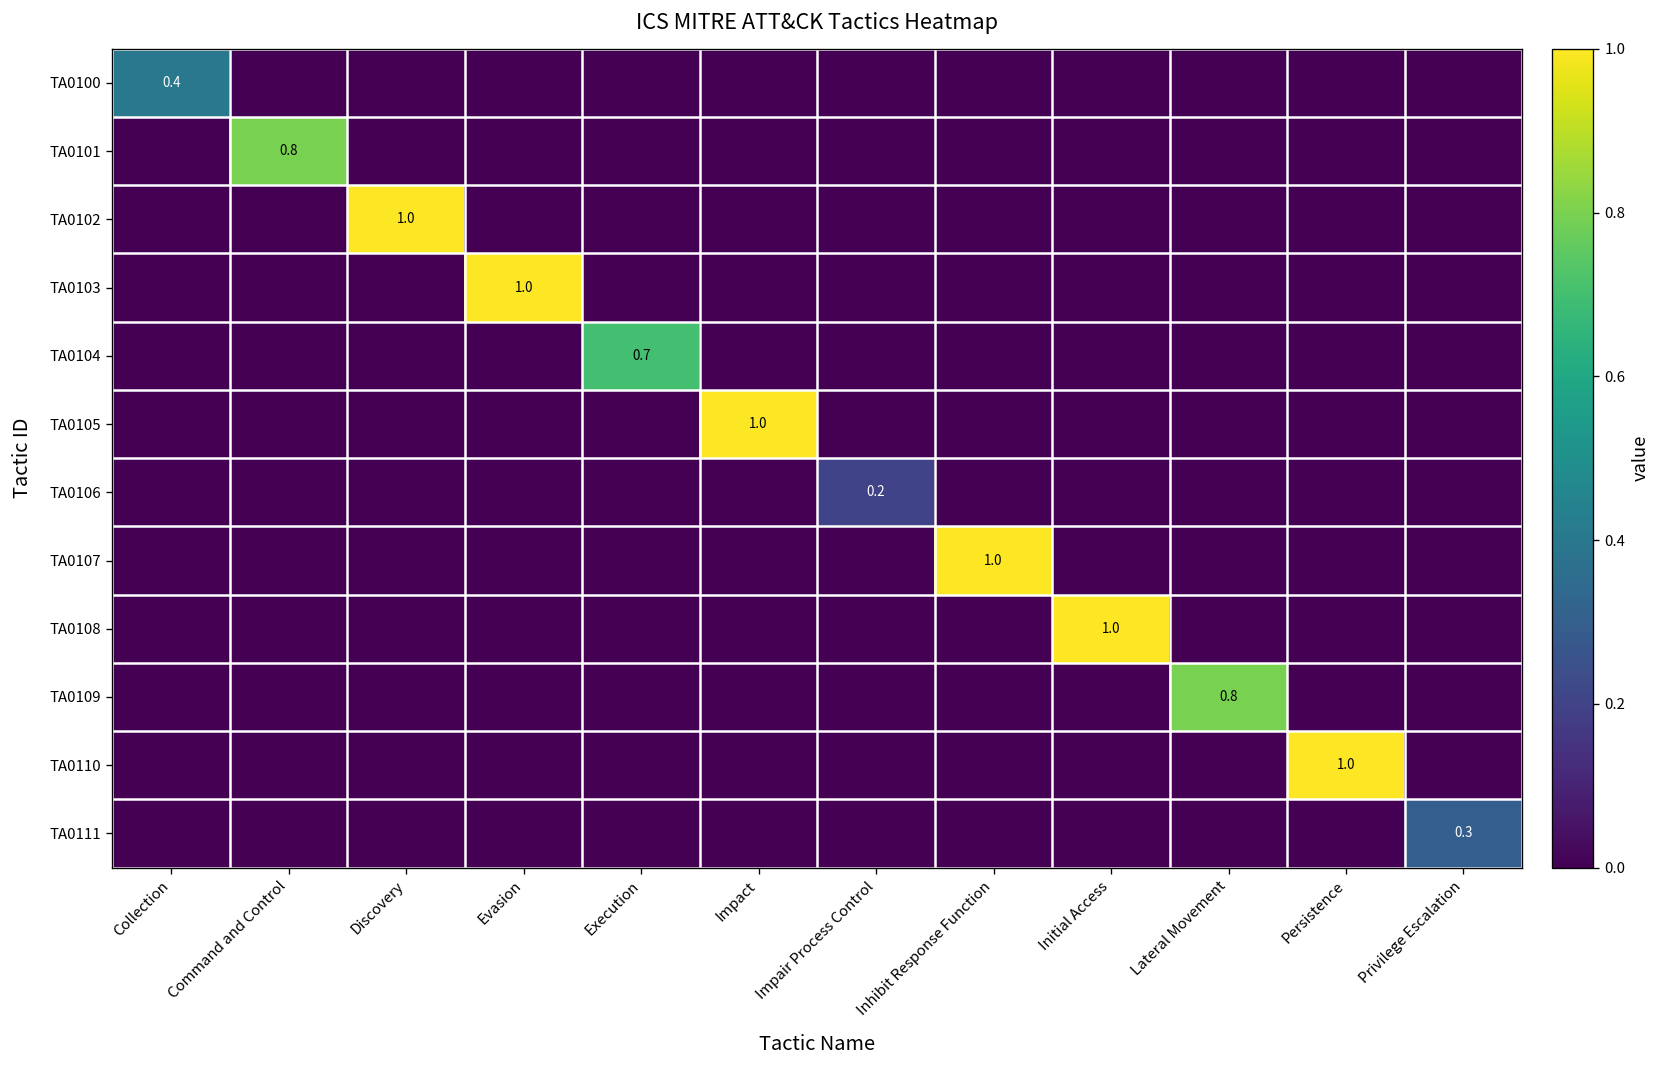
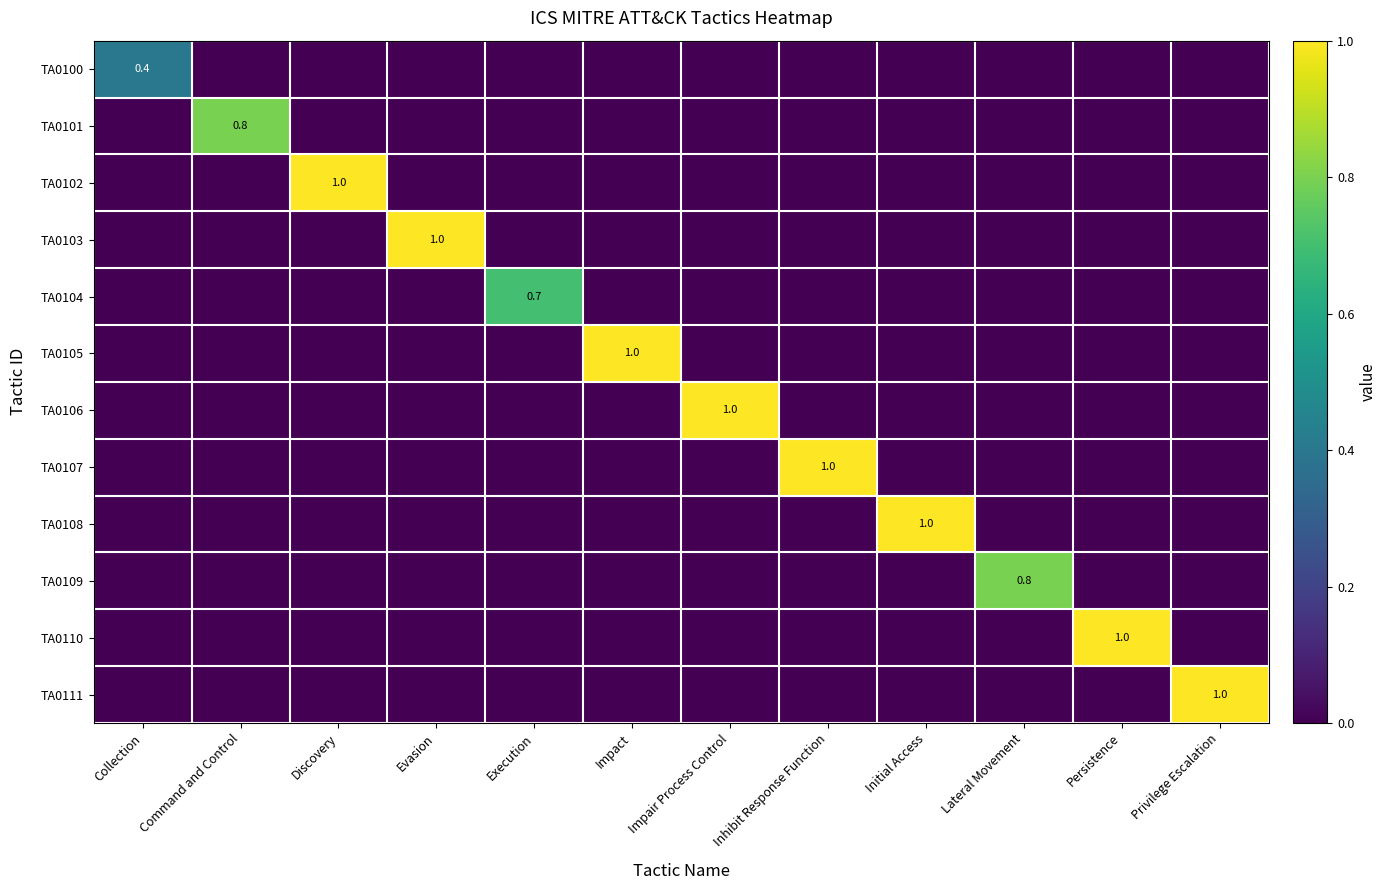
  {
    "TA0100": {
      "Collection": 0.4
    },
    "TA0101": {
      "Command and Control": 0.8
    },
    "TA0102": {
      "Discovery": 1.0
    },
    "TA0103": {
      "Evasion": 1.0
    },
    "TA0104": {
      "Execution": 0.7
    },
    "TA0105": {
      "Impact": 1.0
    },
    "TA0106": {
-     "Impair Process Control": 0.2
+     "Impair Process Control": 1.0
    },
    "TA0107": {
      "Inhibit Response Function": 1.0
    },
    "TA0108": {
      "Initial Access": 1.0
    },
    "TA0109": {
      "Lateral Movement": 0.8
    },
    "TA0110": {
      "Persistence": 1.0
    },
    "TA0111": {
-     "Privilege Escalation": 0.3
+     "Privilege Escalation": 1.0
    }
  }
